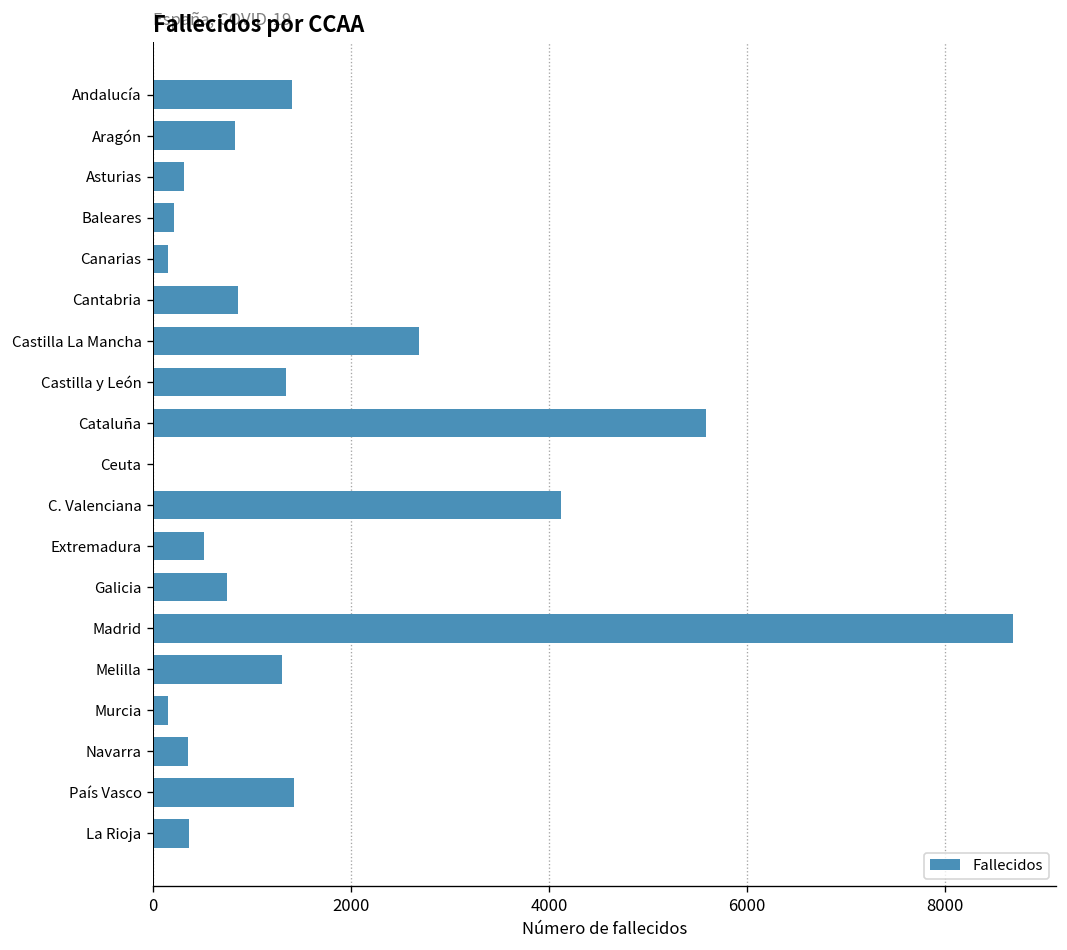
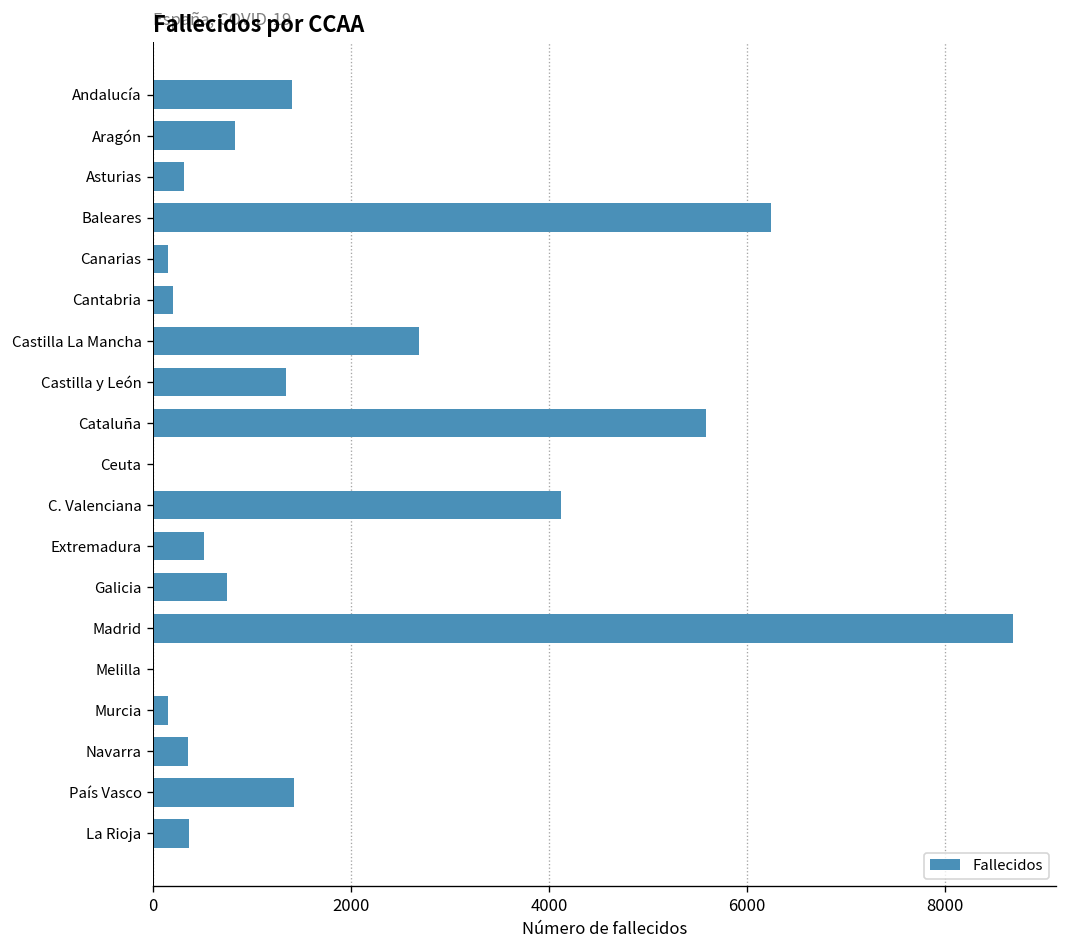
  {
    "Andalucía": 1400,
    "Aragón": 800,
    "Asturias": 300,
-   "Baleares": 200,
+   "Baleares": 6200,
    "Canarias": 200,
-   "Cantabria": 900,
+   "Cantabria": 200,
    "Castilla La Mancha": 2700,
    "Castilla y León": 1300,
    "Cataluña": 5600,
    "C. Valenciana": 4100,
    "Extremadura": 500,
    "Galicia": 800,
    "Madrid": 8700,
-   "Melilla": 1300,
+   "Melilla": 0,
    "Murcia": 100,
    "Navarra": 400,
    "País Vasco": 1400,
    "La Rioja": 400
  }
